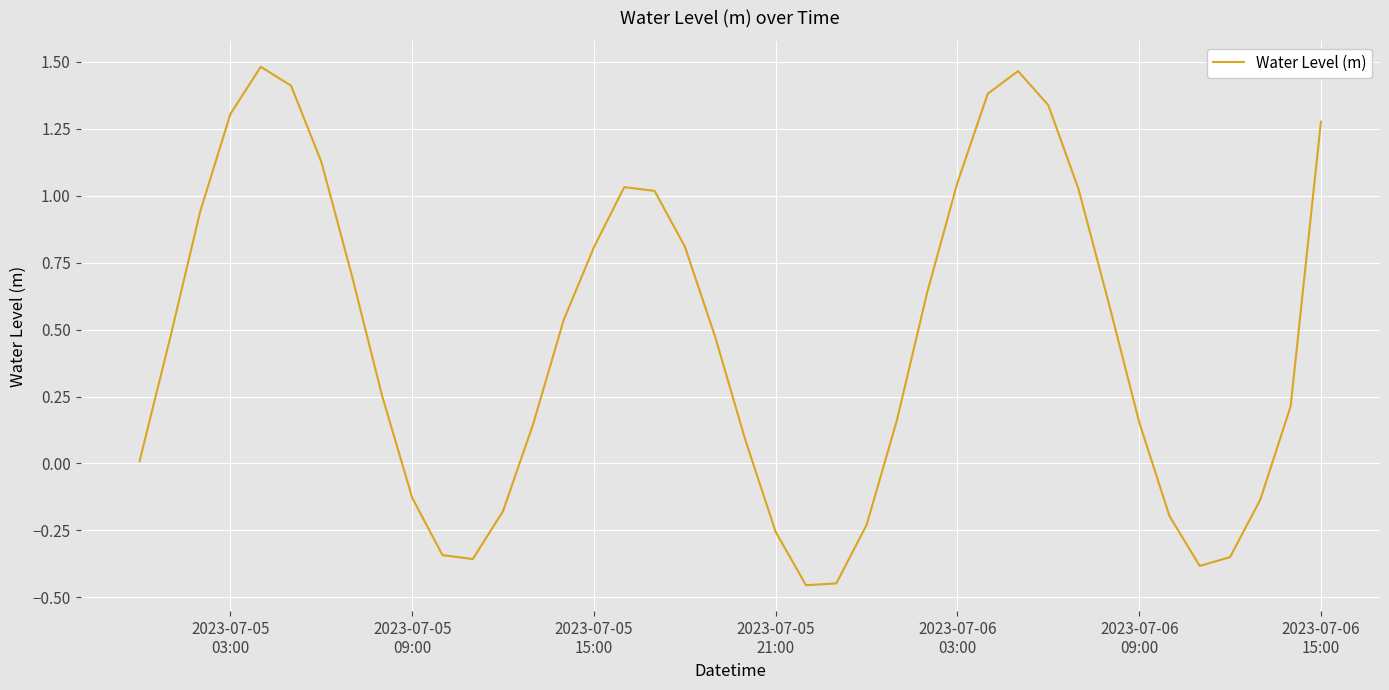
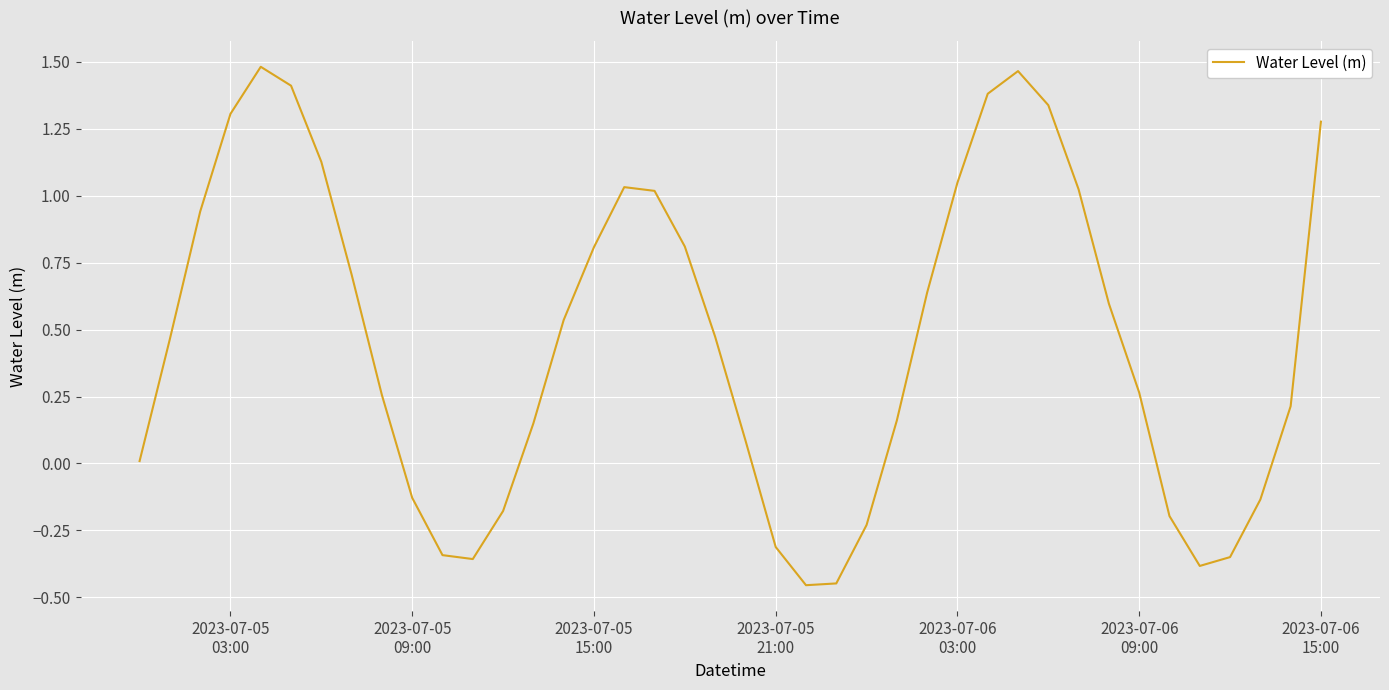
  {
    "2023-07-05 03:00": 1.31,
    "2023-07-05 09:00": -0.13,
    "2023-07-05 15:00": 0.81,
-   "2023-07-05 21:00": -0.26,
+   "2023-07-05 21:00": -0.31,
    "2023-07-06 03:00": 1.05,
-   "2023-07-06 09:00": 0.15,
+   "2023-07-06 09:00": 0.26,
    "2023-07-06 15:00": 1.28
  }
